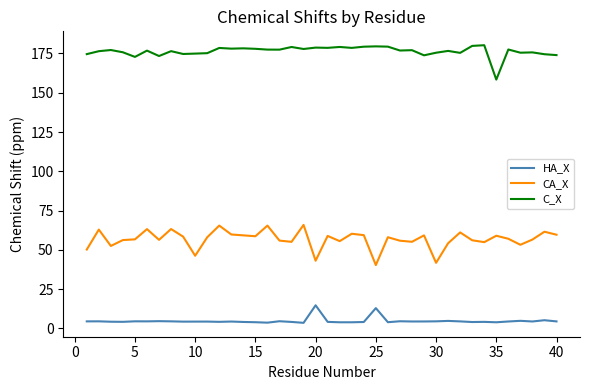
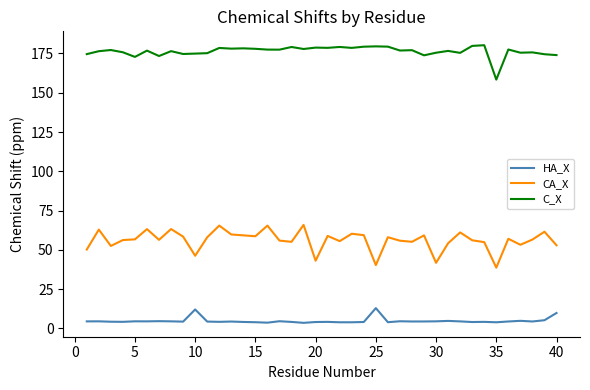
  {
    "HA_X": {
      "5": 5,
-     "10": 4,
+     "10": 12,
      "15": 4,
-     "20": 15,
+     "20": 4,
      "25": 13,
      "30": 4,
      "35": 4,
-     "40": 4
+     "40": 10
    },
    "CA_X": {
      "5": 57,
      "10": 46,
      "15": 59,
      "20": 43,
      "25": 40,
      "30": 42,
-     "35": 59,
-     "40": 60
+     "35": 39,
+     "40": 53
    },
    "C_X": {
      "5": 173,
      "10": 175,
      "15": 178,
      "20": 179,
      "25": 180,
      "30": 175,
      "35": 158,
      "40": 174
    }
  }
